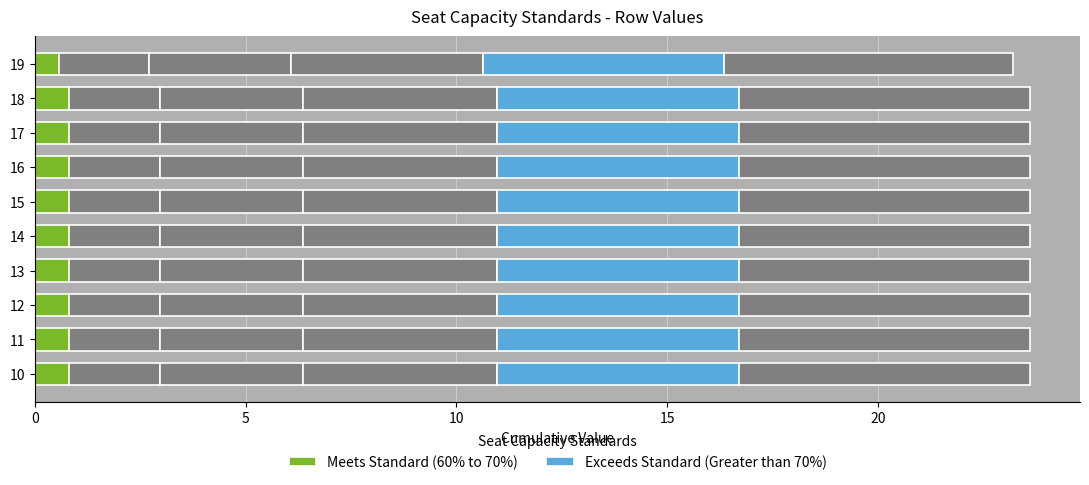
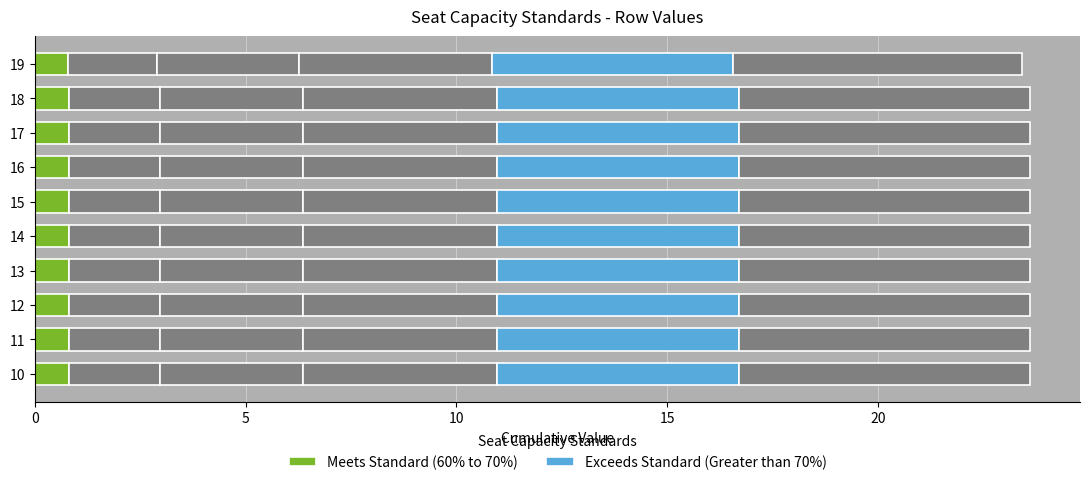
  {
    "Meets Standard (60% to 70%)": {
-     "19": 0.6,
+     "19": 0.8,
      "18": 0.8,
      "17": 0.8,
      "16": 0.8,
      "15": 0.8,
      "14": 0.8,
      "13": 0.8,
      "12": 0.8,
      "11": 0.8,
      "10": 0.8
    },
    "Exceeds Standard (Greater than 70%)": {
      "19": 5.7,
      "18": 5.8,
      "17": 5.8,
      "16": 5.8,
      "15": 5.8,
      "14": 5.8,
      "13": 5.8,
      "12": 5.8,
      "11": 5.8,
      "10": 5.8
    }
  }
